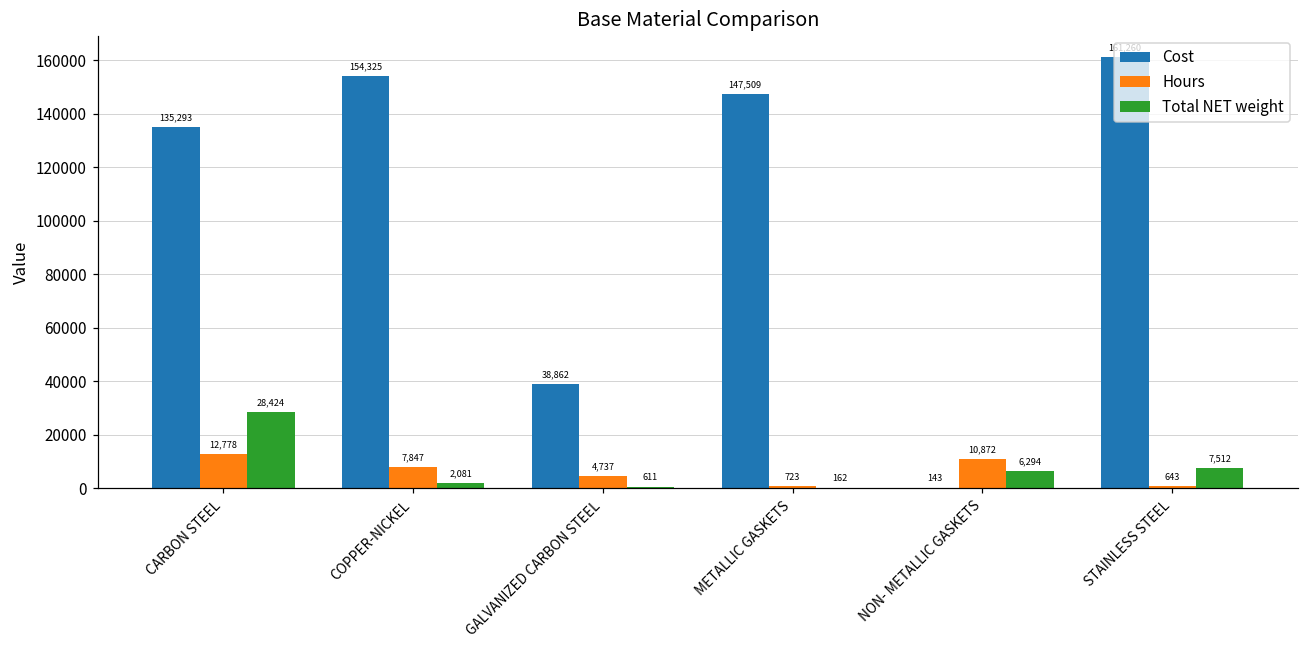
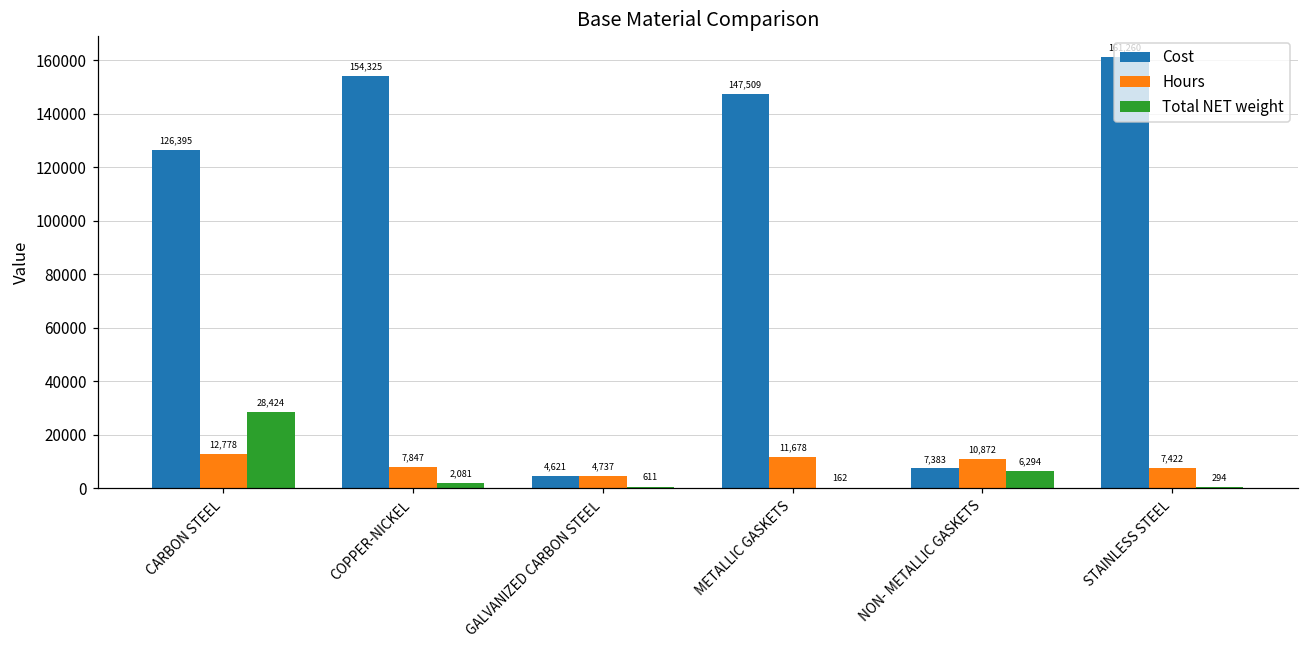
  {
    "Cost": {
-     "CARBON STEEL": "135,293",
+     "CARBON STEEL": "126,395",
      "COPPER-NICKEL": "154,325",
-     "GALVANIZED CARBON STEEL": "38,862",
+     "GALVANIZED CARBON STEEL": "4,621",
      "METALLIC GASKETS": "147,509",
-     "NON- METALLIC GASKETS": "143"
+     "NON- METALLIC GASKETS": "7,383"
    },
    "Hours": {
      "CARBON STEEL": "12,778",
      "COPPER-NICKEL": "7,847",
      "GALVANIZED CARBON STEEL": "4,737",
-     "METALLIC GASKETS": "723",
+     "METALLIC GASKETS": "11,678",
      "NON- METALLIC GASKETS": "10,872",
-     "STAINLESS STEEL": "643"
+     "STAINLESS STEEL": "7,422"
    },
    "Total NET weight": {
      "CARBON STEEL": "28,424",
      "COPPER-NICKEL": "2,081",
      "GALVANIZED CARBON STEEL": "611",
      "METALLIC GASKETS": "162",
      "NON- METALLIC GASKETS": "6,294",
-     "STAINLESS STEEL": "7,512"
+     "STAINLESS STEEL": "294"
    }
  }
